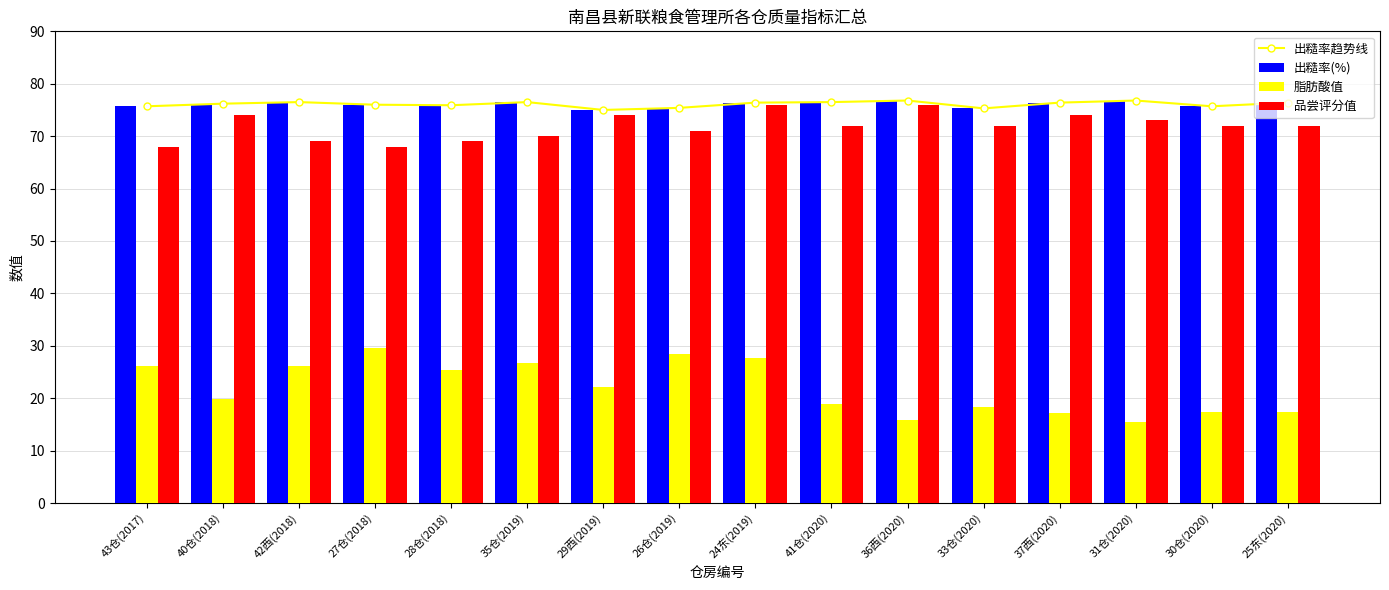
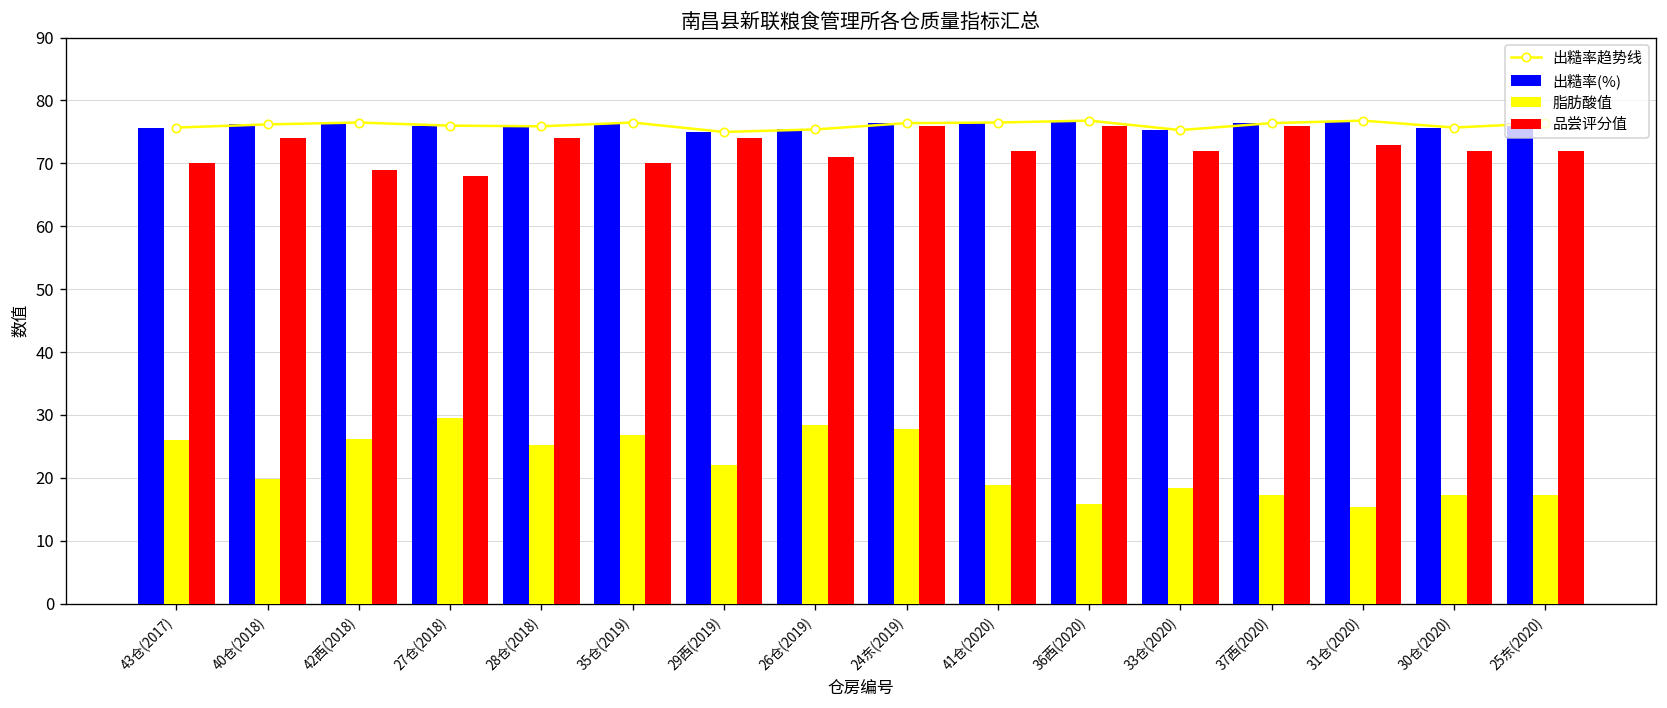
  {
    "出糙率(%)": {
      "43仓(2017)": 76,
      "40仓(2018)": 76,
      "42西(2018)": 77,
      "27仓(2018)": 76,
      "28仓(2018)": 76,
      "35仓(2019)": 77,
      "29西(2019)": 75,
      "26仓(2019)": 75,
      "24东(2019)": 76,
      "41仓(2020)": 77,
      "36西(2020)": 77,
      "33仓(2020)": 75,
      "37西(2020)": 76,
      "31仓(2020)": 77,
      "30仓(2020)": 76
    },
    "品尝评分值": {
-     "43仓(2017)": 68,
+     "43仓(2017)": 70,
      "40仓(2018)": 74,
      "42西(2018)": 69,
      "27仓(2018)": 68,
-     "28仓(2018)": 69,
+     "28仓(2018)": 74,
      "35仓(2019)": 70,
      "29西(2019)": 74,
      "26仓(2019)": 71,
      "24东(2019)": 76,
      "41仓(2020)": 72,
      "36西(2020)": 76,
      "33仓(2020)": 72,
-     "37西(2020)": 74,
+     "37西(2020)": 76,
      "31仓(2020)": 73,
      "30仓(2020)": 72,
      "25东(2020)": 72
    }
  }
